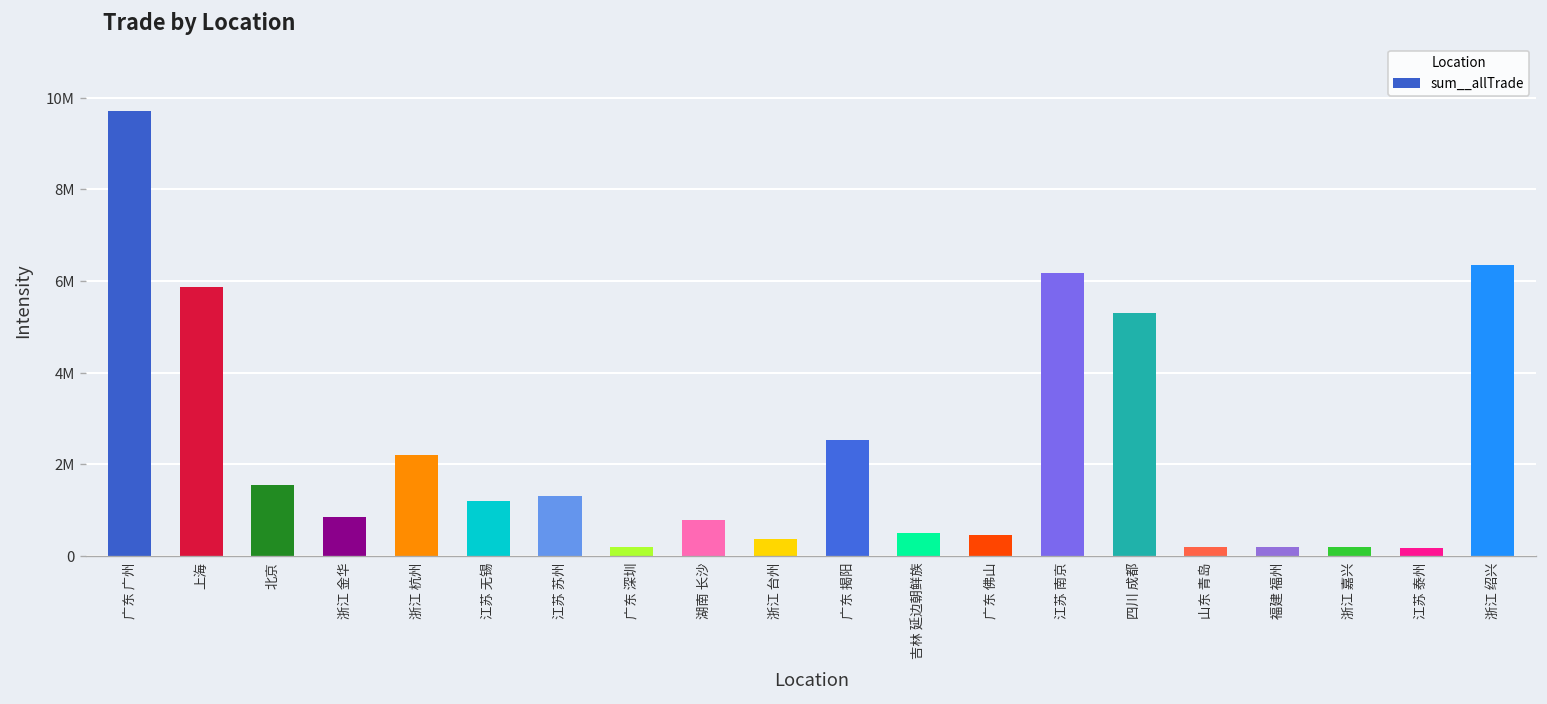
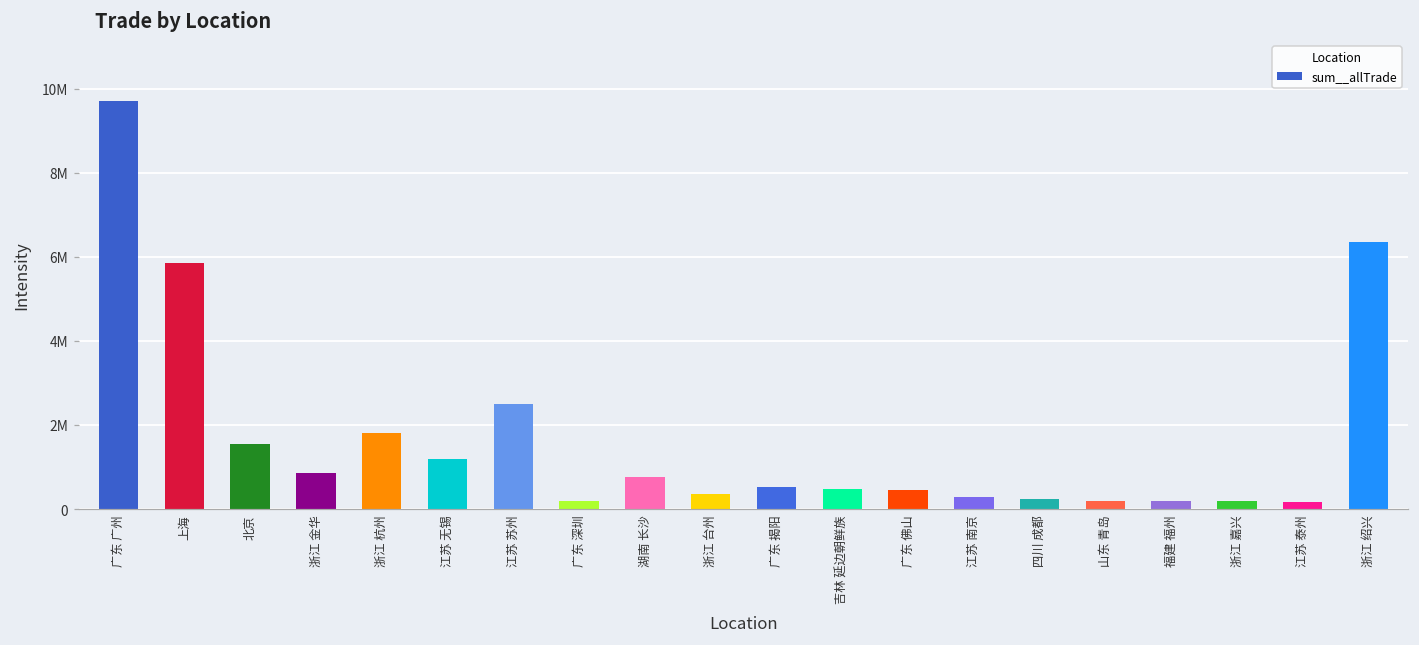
  {
    "广东 广州": 9700000,
    "上海": 5900000,
    "北京": 1500000,
    "浙江 金华": 900000,
-   "浙江 杭州": 2200000,
+   "浙江 杭州": 1800000,
    "江苏 无锡": 1200000,
-   "江苏 苏州": 1300000,
+   "江苏 苏州": 2500000,
    "广东 深圳": 200000,
    "湖南 长沙": 800000,
    "浙江 台州": 400000,
-   "广东 揭阳": 2500000,
+   "广东 揭阳": 500000,
    "吉林 延边朝鲜族": 500000,
    "广东 佛山": 500000,
-   "江苏 南京": 6200000,
-   "四川 成都": 5300000,
+   "江苏 南京": 300000,
+   "四川 成都": 300000,
    "山东 青岛": 200000,
    "福建 福州": 200000,
    "浙江 嘉兴": 200000,
    "江苏 泰州": 200000,
    "浙江 绍兴": 6400000
  }
